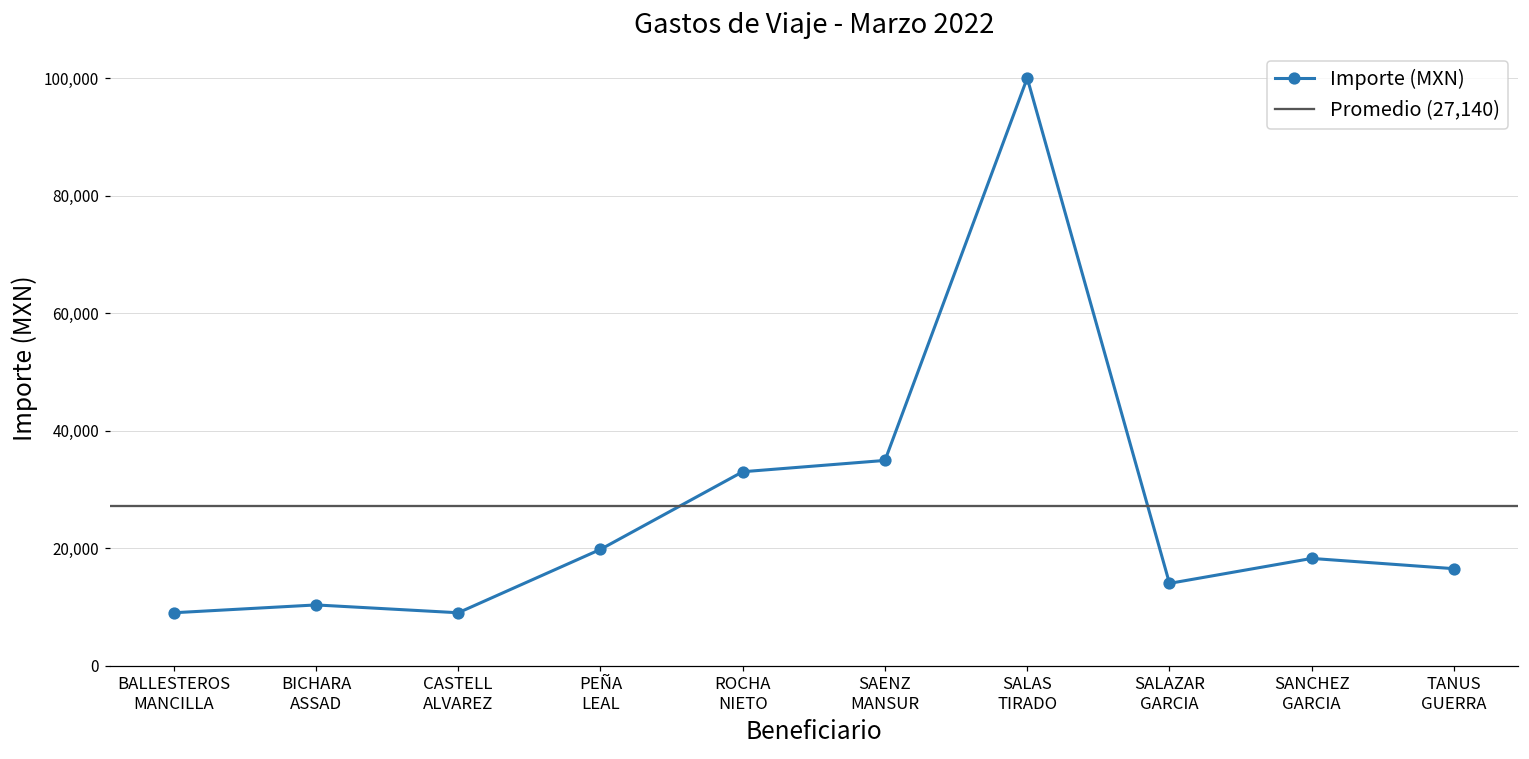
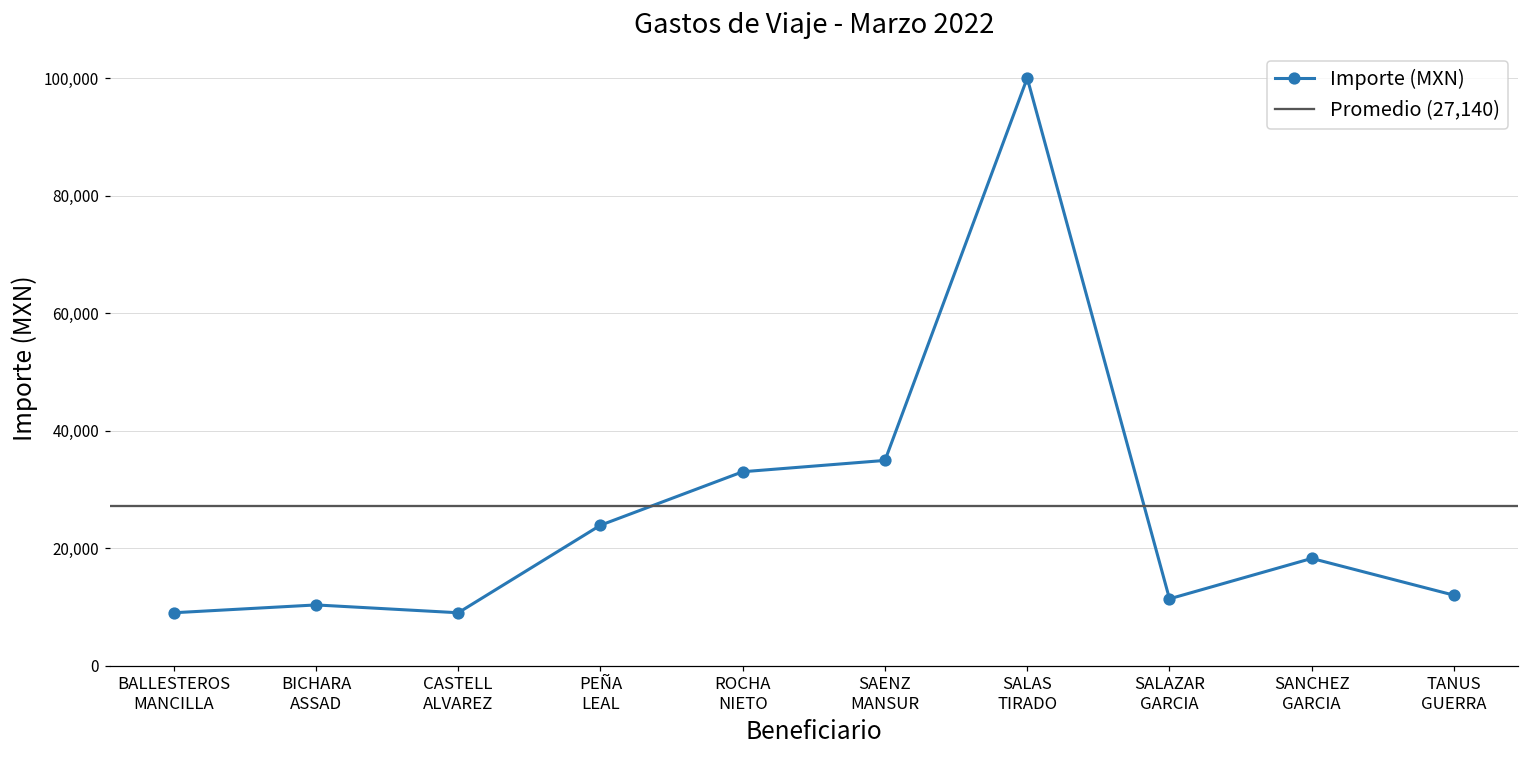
  {
    "BALLESTEROS MANCILLA": "9,000",
    "BICHARA ASSAD": "10,000",
    "CASTELL ALVAREZ": "9,000",
-   "PEÑA LEAL": "20,000",
+   "PEÑA LEAL": "24,000",
    "ROCHA NIETO": "33,000",
    "SAENZ MANSUR": "35,000",
    "SALAS TIRADO": "100,000",
-   "SALAZAR GARCIA": "14,000",
+   "SALAZAR GARCIA": "11,000",
    "SANCHEZ GARCIA": "18,000",
-   "TANUS GUERRA": "17,000"
+   "TANUS GUERRA": "12,000"
  }
